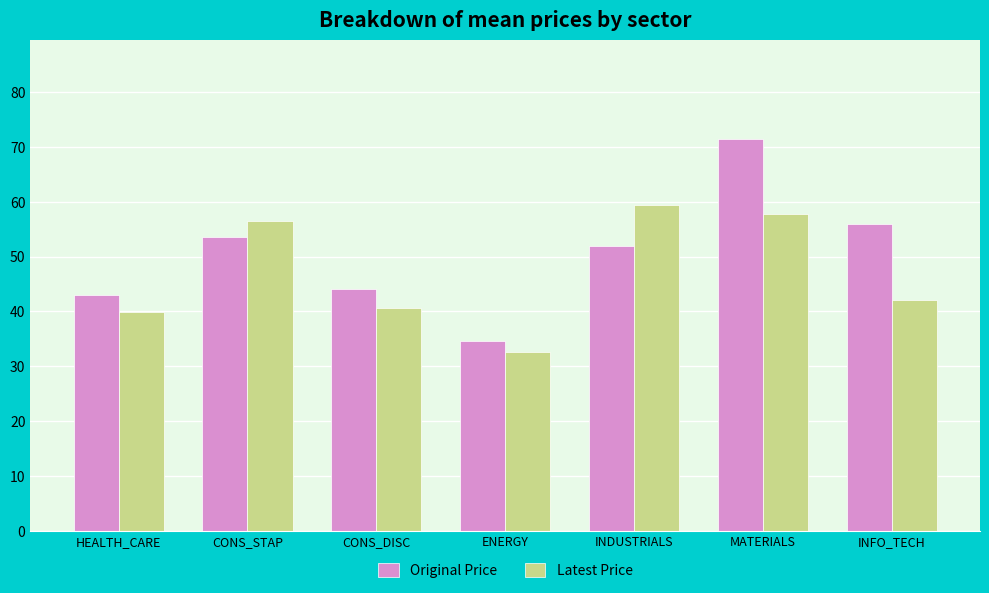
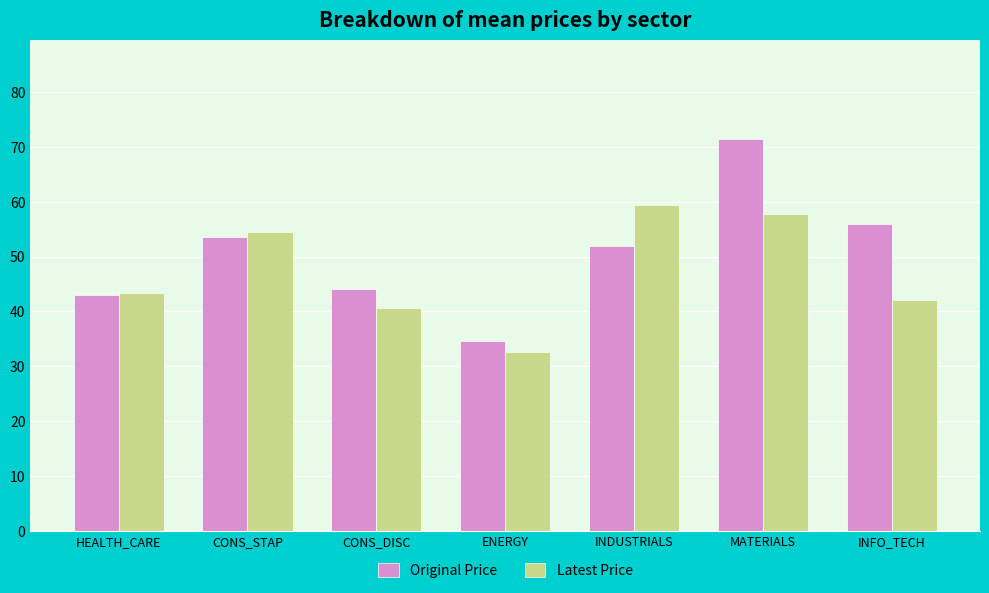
  {
    "Original Price": {
      "HEALTH_CARE": 43,
      "CONS_STAP": 53,
      "CONS_DISC": 44,
      "ENERGY": 35,
      "INDUSTRIALS": 52,
      "MATERIALS": 71,
      "INFO_TECH": 56
    },
    "Latest Price": {
-     "HEALTH_CARE": 40,
-     "CONS_STAP": 56,
+     "HEALTH_CARE": 43,
+     "CONS_STAP": 55,
      "CONS_DISC": 41,
      "ENERGY": 33,
      "INDUSTRIALS": 59,
      "MATERIALS": 58,
      "INFO_TECH": 42
    }
  }
